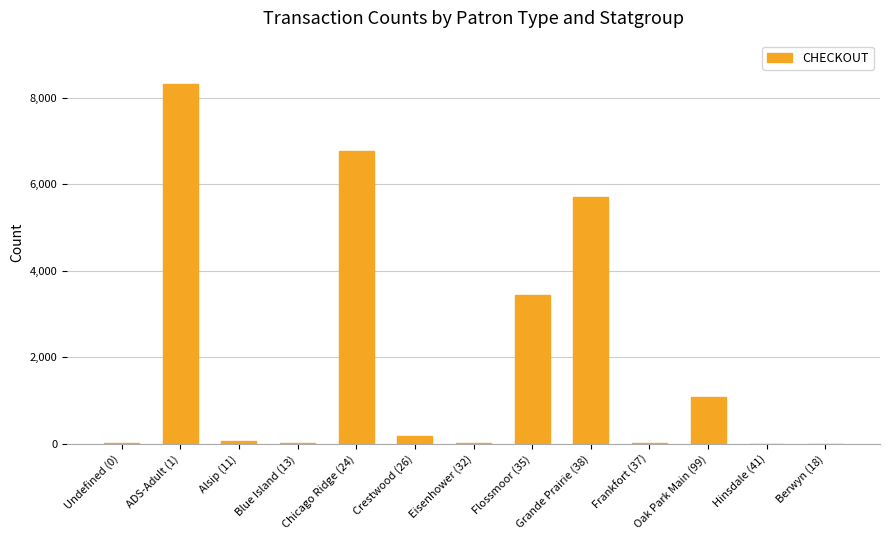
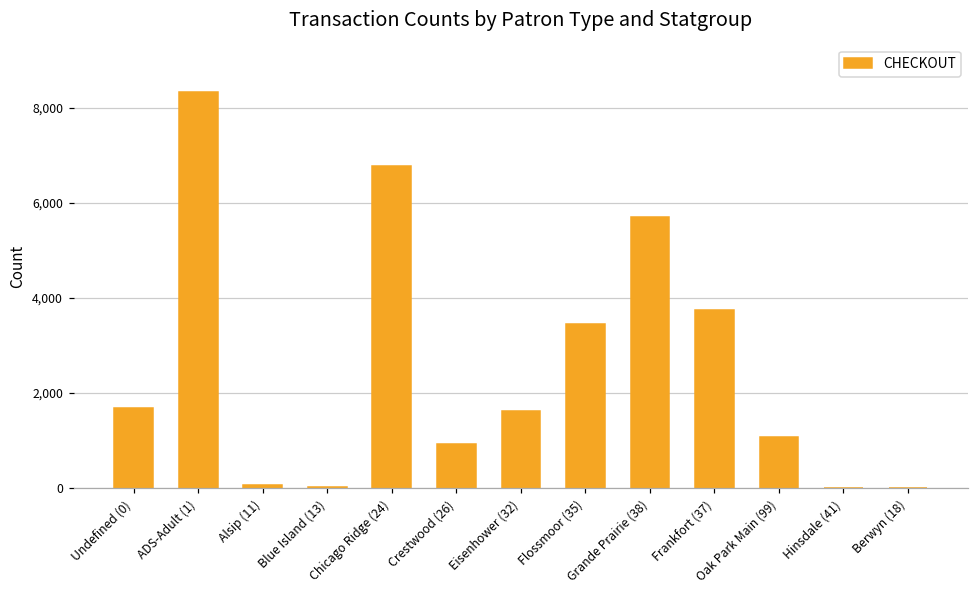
  {
-   "Undefined (0)": "0",
+   "Undefined (0)": "1,700",
    "ADS-Adult (1)": "8,300",
    "Alsip (11)": "100",
    "Chicago Ridge (24)": "6,800",
-   "Crestwood (26)": "200",
-   "Eisenhower (32)": "0",
+   "Crestwood (26)": "900",
+   "Eisenhower (32)": "1,600",
    "Flossmoor (35)": "3,400",
    "Grande Prairie (38)": "5,700",
-   "Frankfort (37)": "0",
+   "Frankfort (37)": "3,800",
    "Oak Park Main (99)": "1,100"
  }
